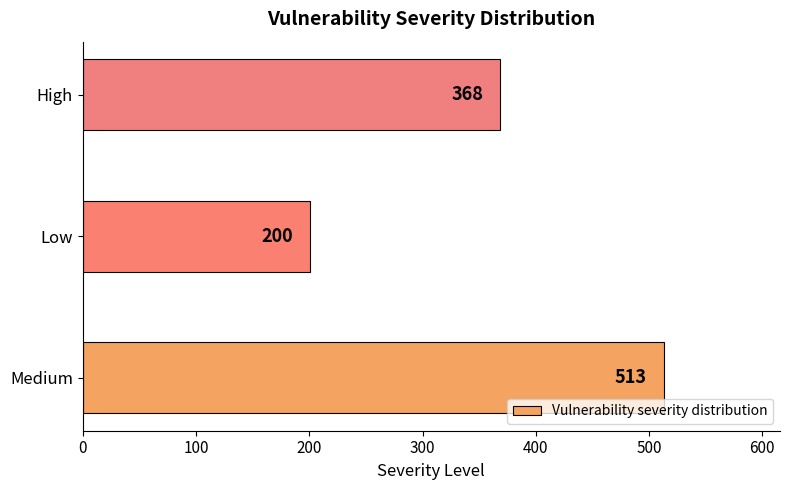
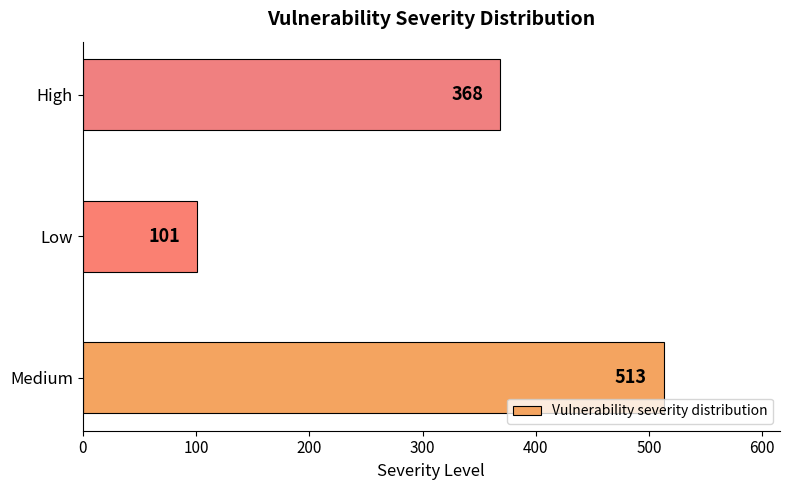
  {
    "High": 368,
-   "Low": 200,
+   "Low": 101,
    "Medium": 513
  }
